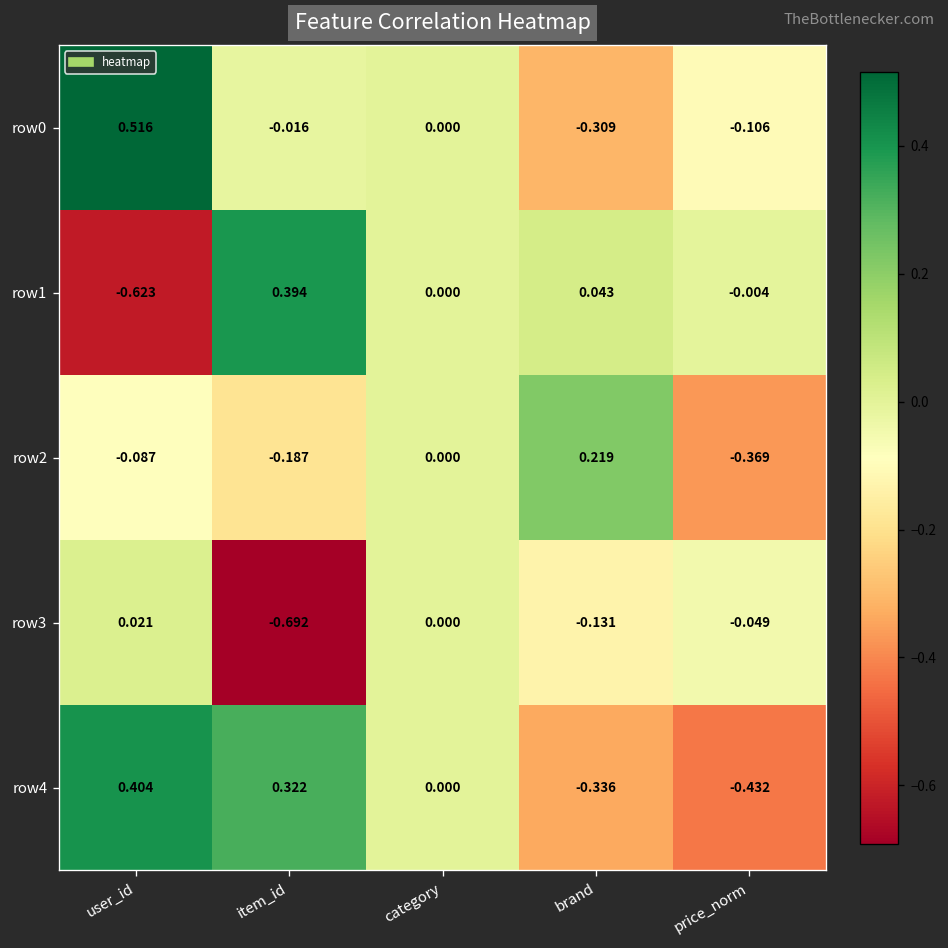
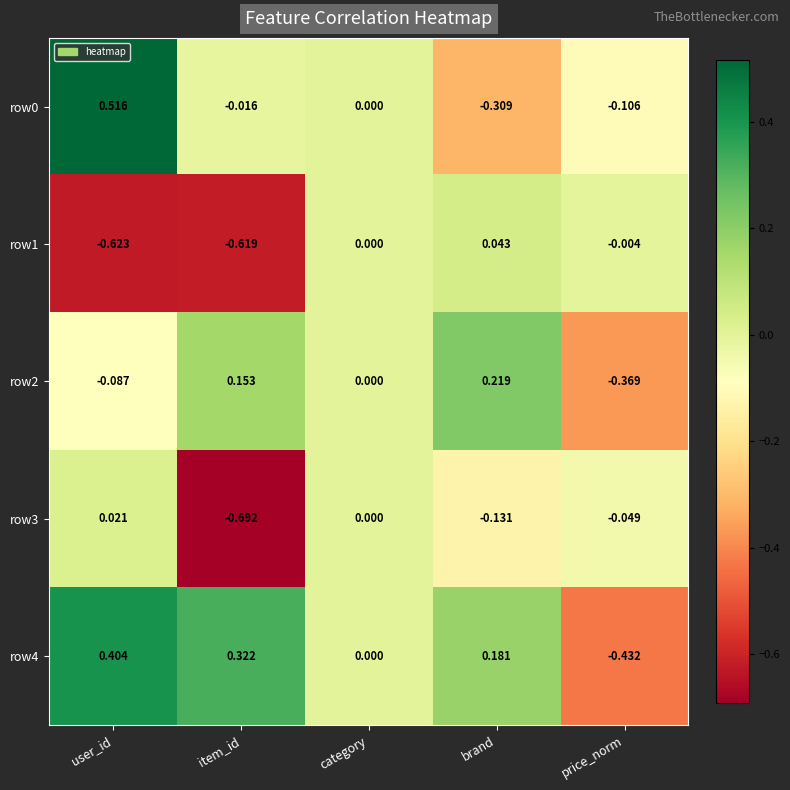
  {
    "row0": {
      "user_id": 0.516,
      "item_id": -0.016,
      "category": 0.000,
      "brand": -0.309,
      "price_norm": -0.106
    },
    "row1": {
      "user_id": -0.623,
-     "item_id": 0.394,
+     "item_id": -0.619,
      "category": 0.000,
      "brand": 0.043,
      "price_norm": -0.004
    },
    "row2": {
      "user_id": -0.087,
-     "item_id": -0.187,
+     "item_id": 0.153,
      "category": 0.000,
      "brand": 0.219,
      "price_norm": -0.369
    },
    "row3": {
      "user_id": 0.021,
      "item_id": -0.692,
      "category": 0.000,
      "brand": -0.131,
      "price_norm": -0.049
    },
    "row4": {
      "user_id": 0.404,
      "item_id": 0.322,
      "category": 0.000,
-     "brand": -0.336,
+     "brand": 0.181,
      "price_norm": -0.432
    }
  }
